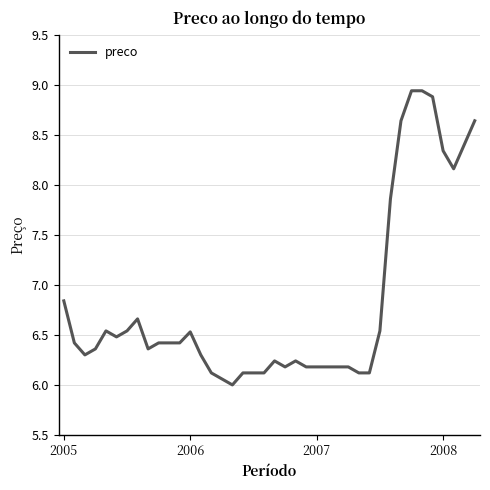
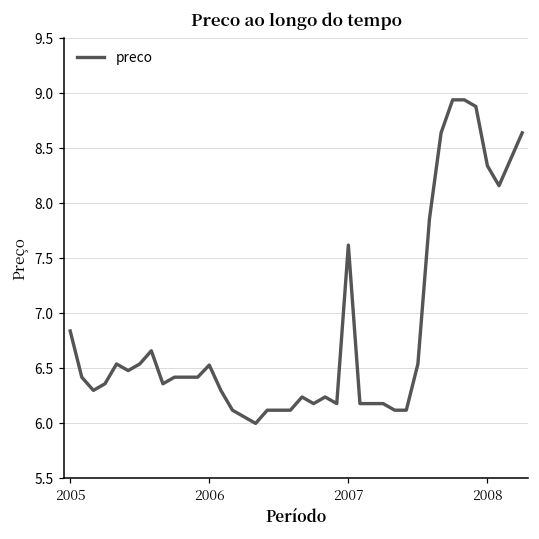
  {
    "2005": 6.84,
    "2006": 6.53,
-   "2007": 6.18,
+   "2007": 7.62,
    "2008": 8.34
  }
